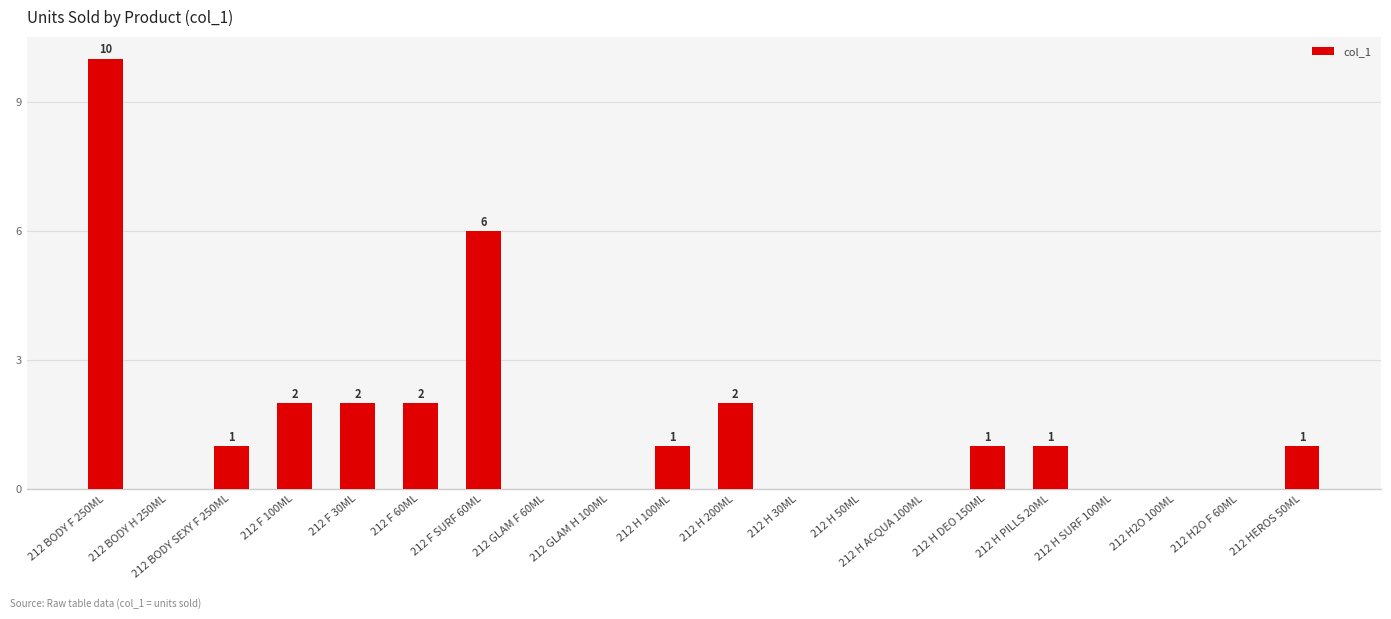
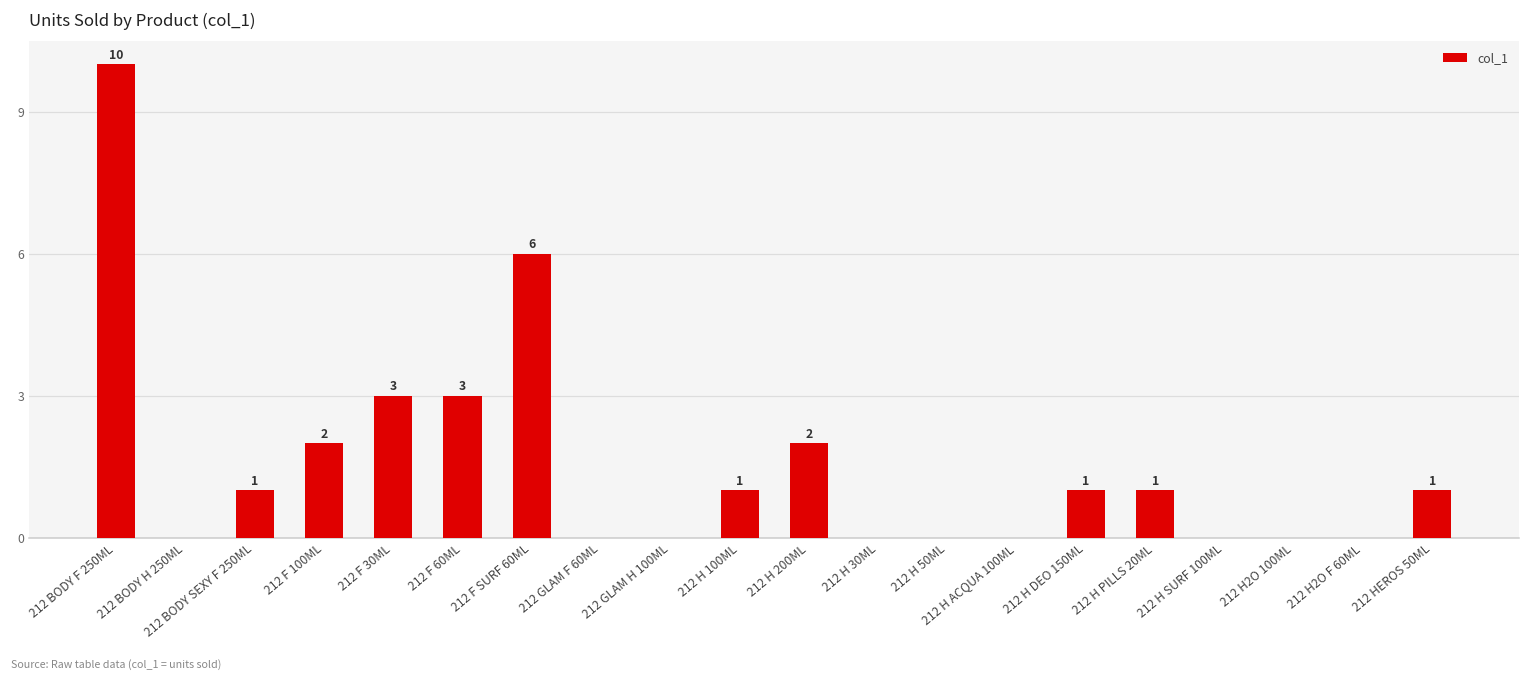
  {
    "212 BODY F 250ML": 10,
    "212 BODY SEXY F 250ML": 1,
    "212 F 100ML": 2,
-   "212 F 30ML": 2,
-   "212 F 60ML": 2,
+   "212 F 30ML": 3,
+   "212 F 60ML": 3,
    "212 F SURF 60ML": 6,
    "212 H 100ML": 1,
    "212 H 200ML": 2,
    "212 H DEO 150ML": 1,
    "212 H PILLS 20ML": 1,
    "212 HEROS 50ML": 1
  }
